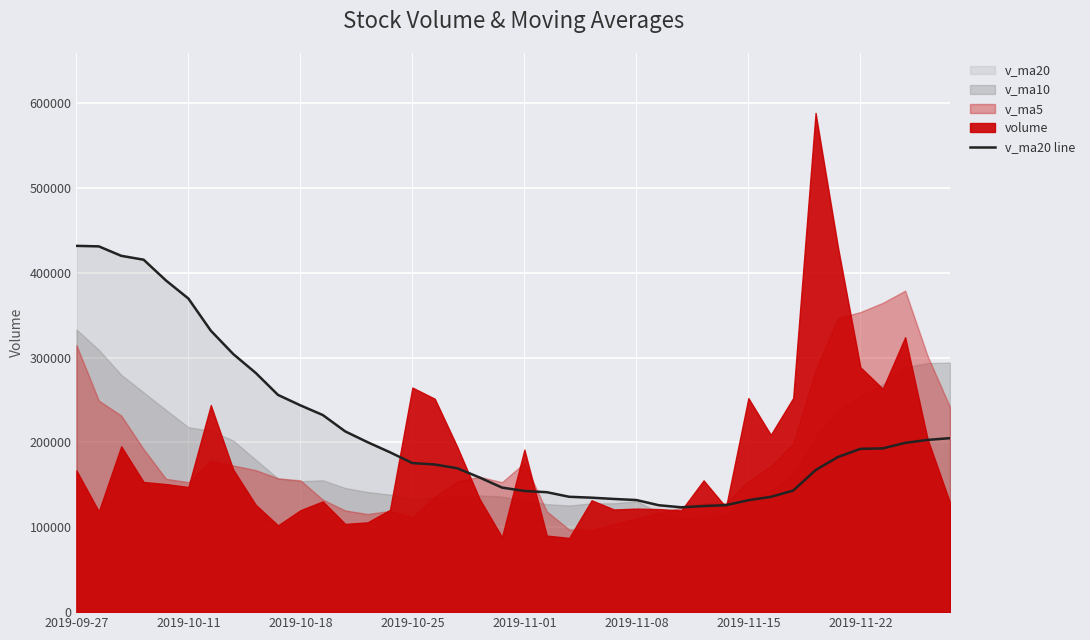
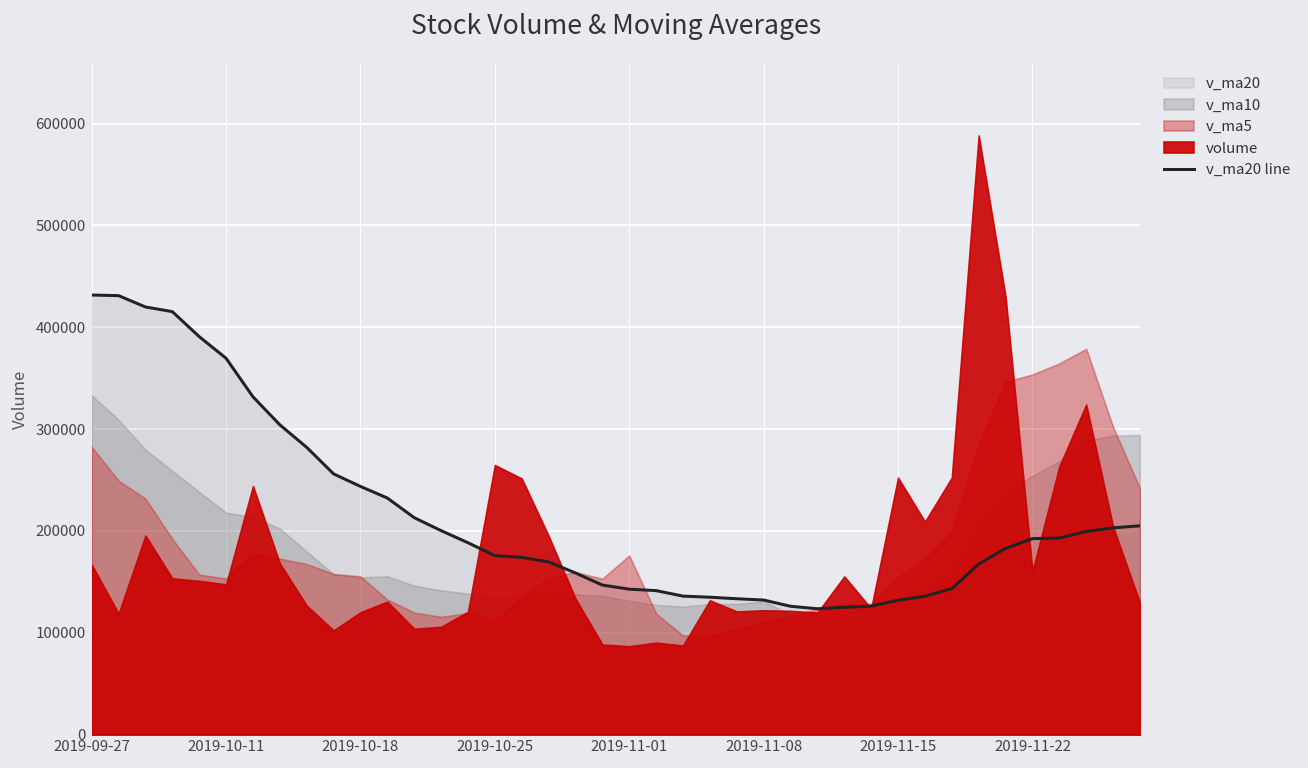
  {
    "v_ma5": {
-     "2019-09-27": 310000,
+     "2019-09-27": 280000,
      "2019-10-11": 150000,
      "2019-10-25": 110000,
      "2019-11-01": 180000,
      "2019-11-08": 110000,
      "2019-11-15": 150000,
      "2019-11-22": 350000
    },
    "volume": {
      "2019-09-27": 170000,
      "2019-10-11": 150000,
      "2019-10-18": 120000,
      "2019-10-25": 260000,
-     "2019-11-01": 190000,
+     "2019-11-01": 90000,
      "2019-11-08": 120000,
      "2019-11-15": 250000,
-     "2019-11-22": 290000
+     "2019-11-22": 160000
    }
  }
